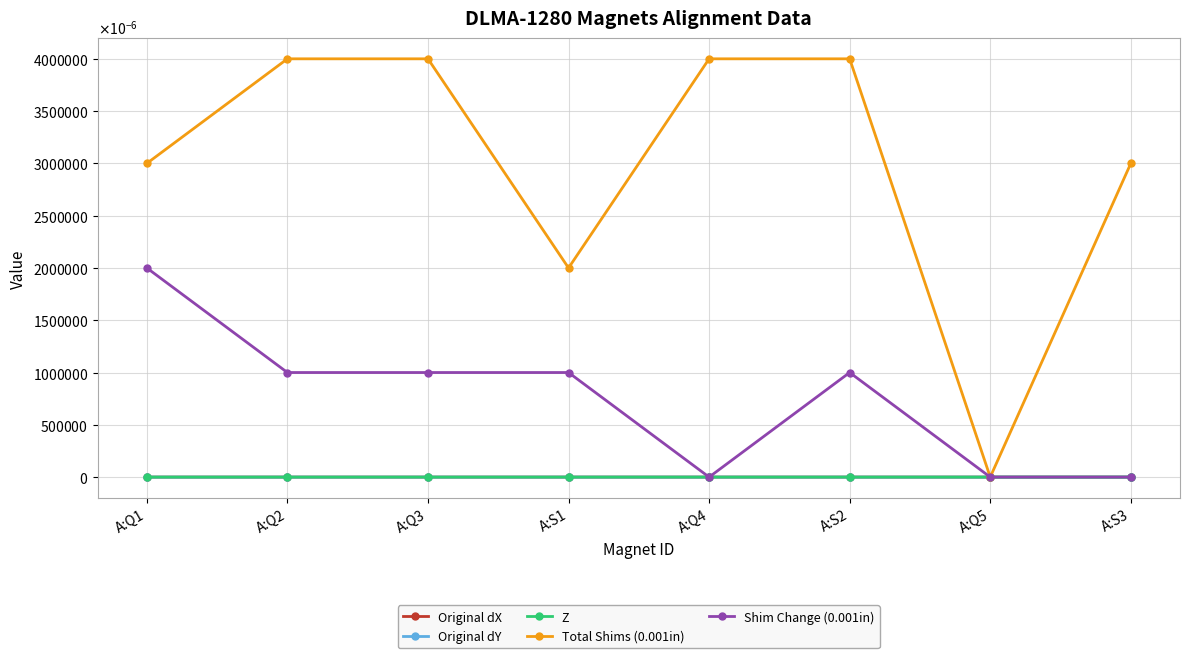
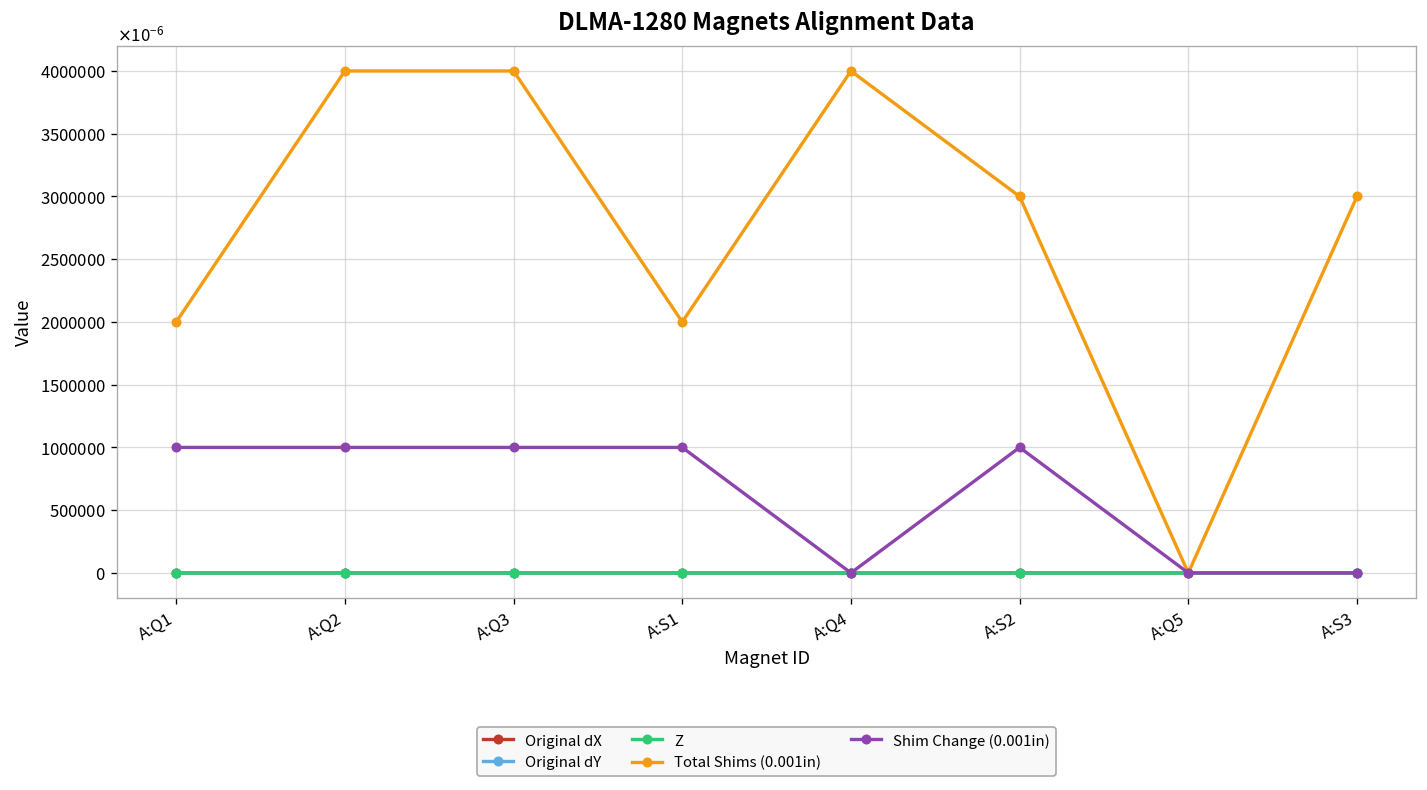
  {
    "Z": {
      "A:Q1": 0,
      "A:Q2": 0,
      "A:Q3": 0,
      "A:S1": 0,
      "A:S2": 0
    },
    "Total Shims (0.001in)": {
-     "A:Q1": 3,
+     "A:Q1": 2,
      "A:Q2": 4,
      "A:Q3": 4,
      "A:S1": 2,
      "A:Q4": 4,
-     "A:S2": 4,
+     "A:S2": 3,
      "A:S3": 3
    },
    "Shim Change (0.001in)": {
-     "A:Q1": 2,
+     "A:Q1": 1,
      "A:Q2": 1,
      "A:Q3": 1,
      "A:S1": 1,
      "A:S2": 1
    }
  }
